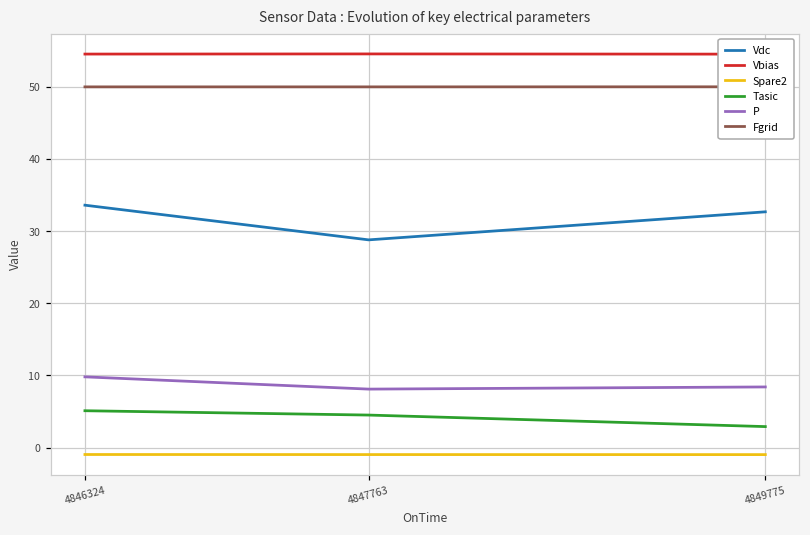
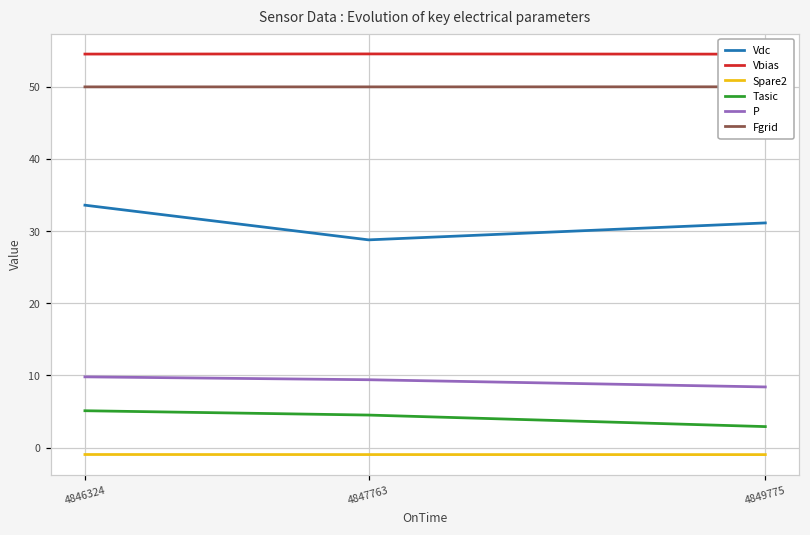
  {
    "Vdc": {
      "4846324": 34,
      "4847763": 29,
-     "4849775": 33
+     "4849775": 31
    },
    "Vbias": {
      "4846324": 55,
      "4847763": 55
    },
    "Spare2": {
      "4846324": -1,
      "4847763": -1,
      "4849775": -1
    },
    "Tasic": {
      "4846324": 5,
      "4847763": 5,
      "4849775": 3
    },
    "P": {
      "4846324": 10,
-     "4847763": 8,
+     "4847763": 9,
      "4849775": 8
    },
    "Fgrid": {
      "4846324": 50,
      "4847763": 50
    }
  }
